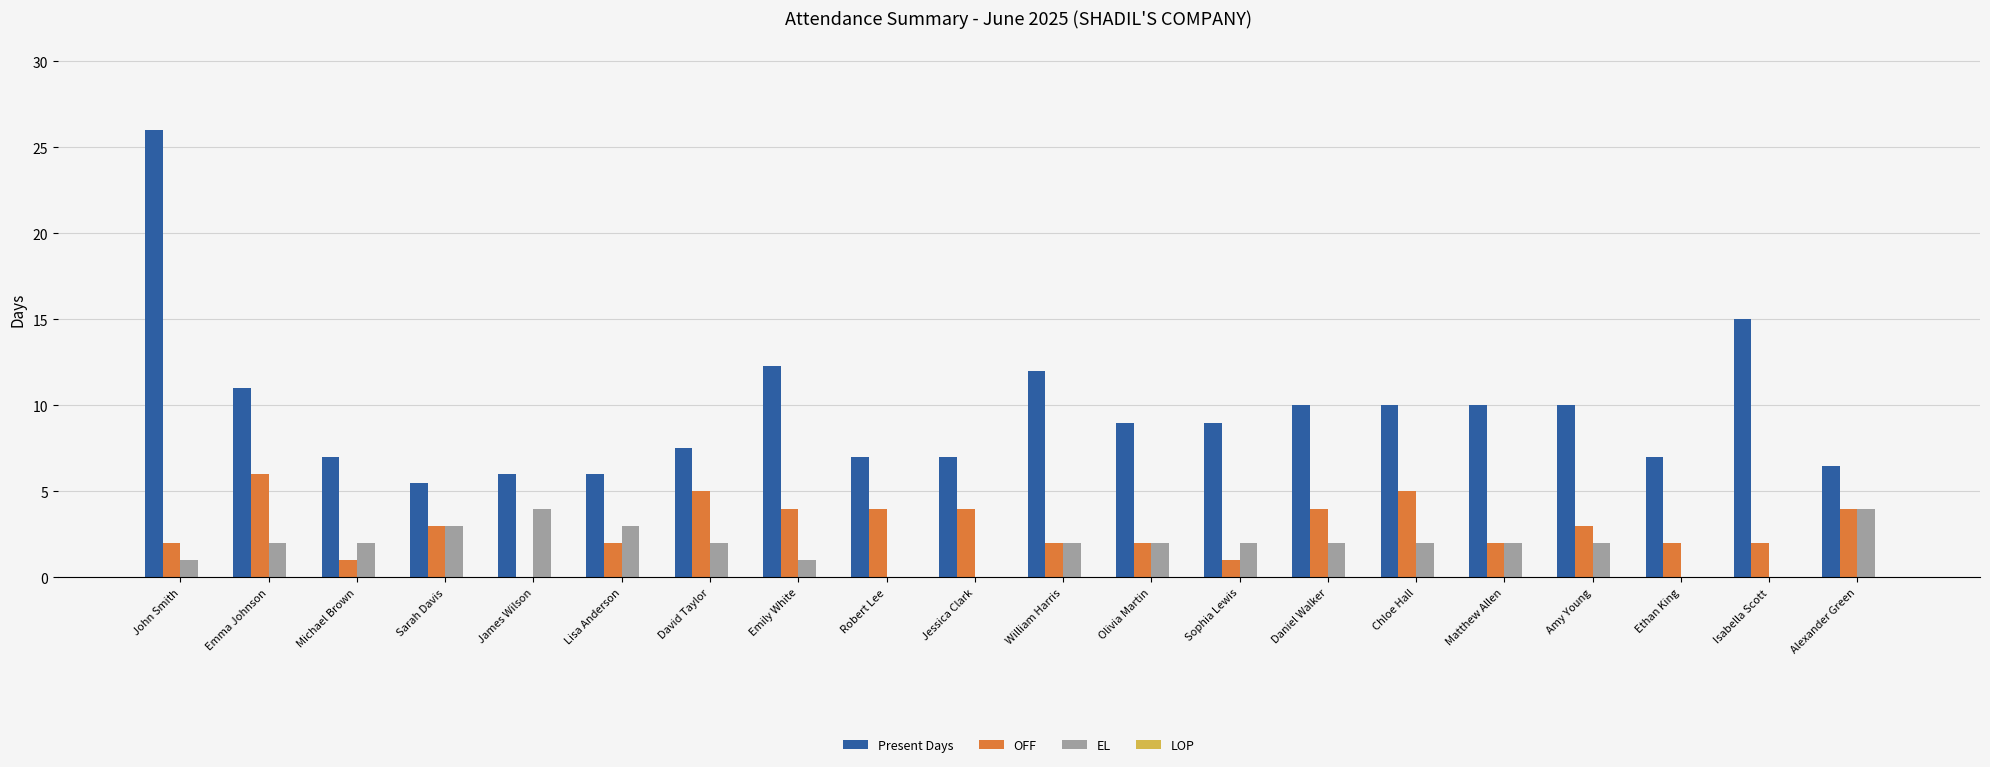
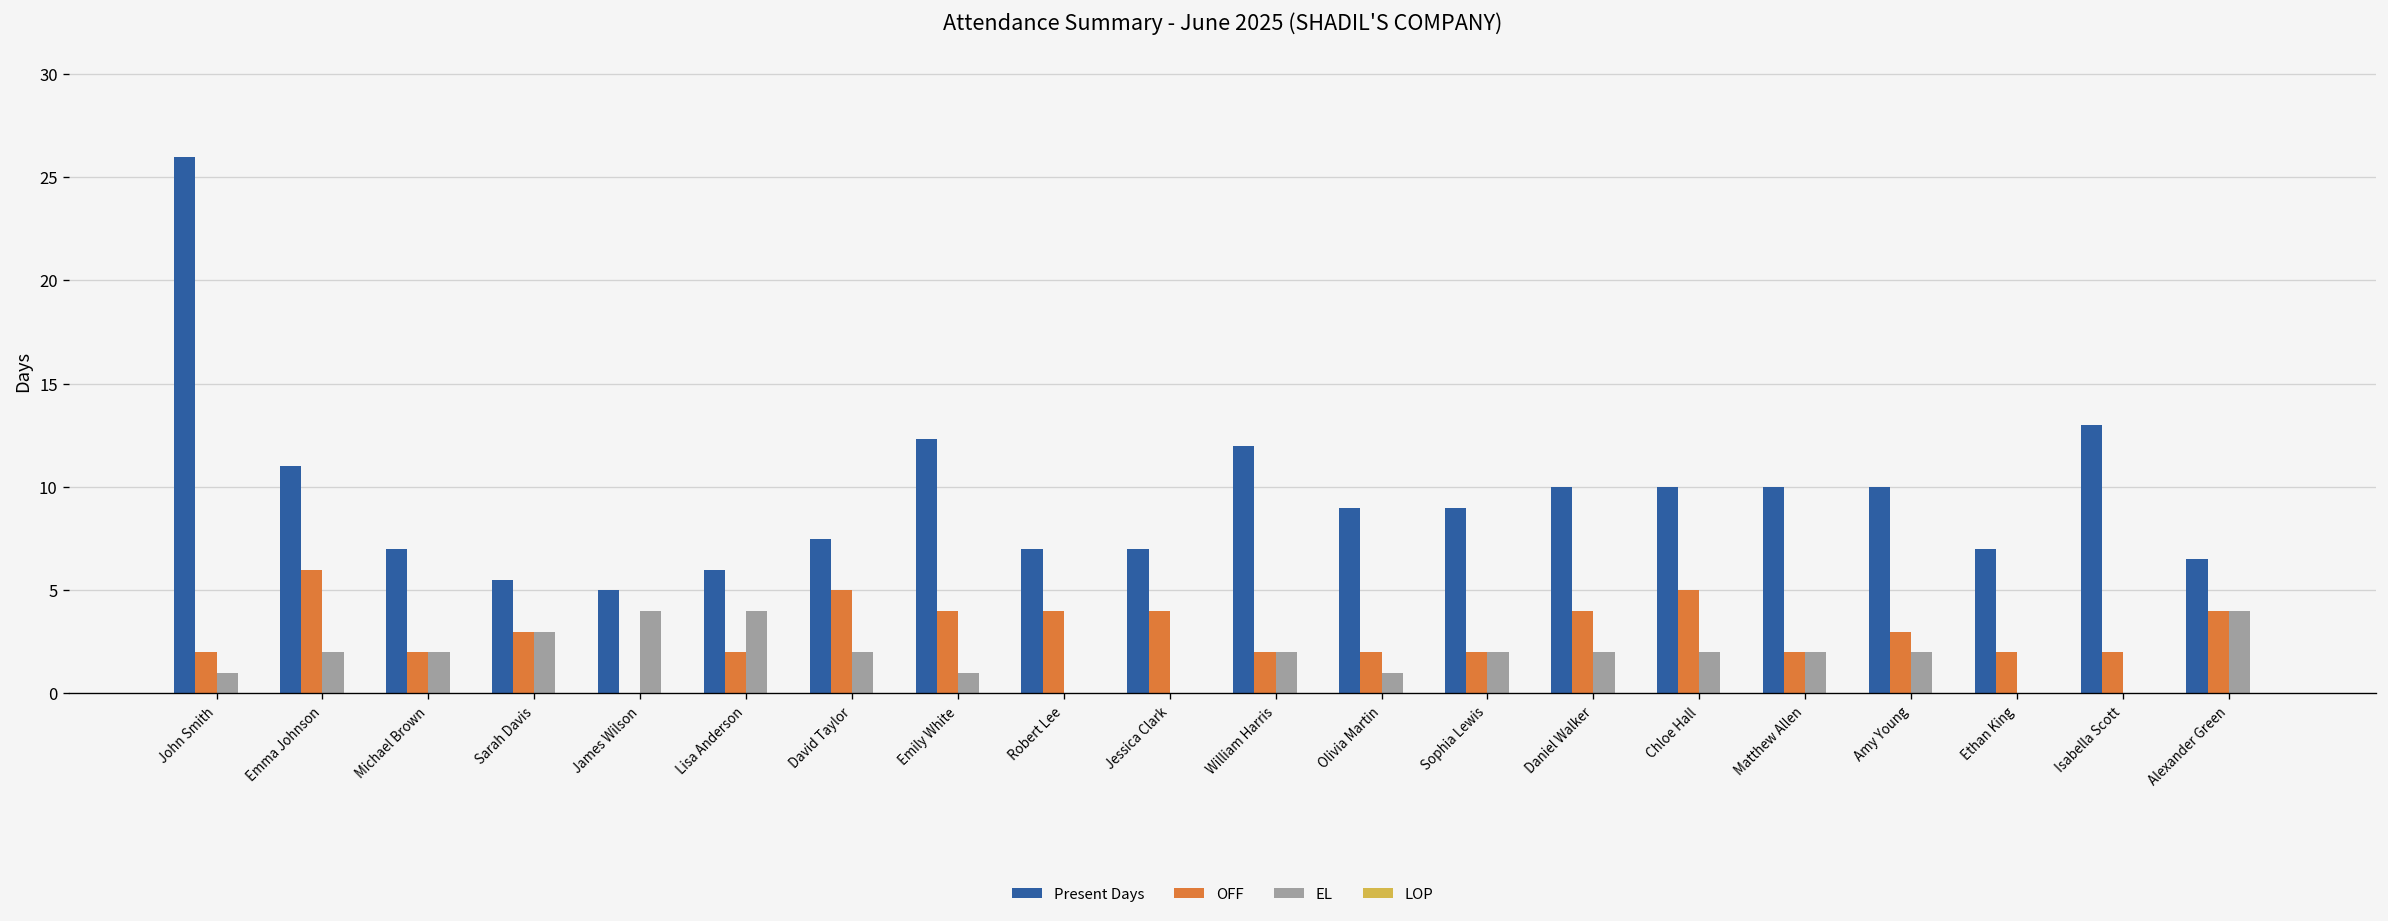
  {
    "Present Days": {
      "John Smith": 26,
      "Emma Johnson": 11,
      "Michael Brown": 7,
      "Sarah Davis": 5.5,
-     "James Wilson": 6,
+     "James Wilson": 5,
      "Lisa Anderson": 6,
      "David Taylor": 7.5,
      "Emily White": 12.3,
      "Robert Lee": 7,
      "Jessica Clark": 7,
      "William Harris": 12,
      "Olivia Martin": 9,
      "Sophia Lewis": 9,
      "Daniel Walker": 10,
      "Chloe Hall": 10,
      "Matthew Allen": 10,
      "Amy Young": 10,
      "Ethan King": 7,
-     "Isabella Scott": 15,
+     "Isabella Scott": 13,
      "Alexander Green": 6.5
    },
    "OFF": {
      "John Smith": 2,
      "Emma Johnson": 6,
-     "Michael Brown": 1,
+     "Michael Brown": 2,
      "Sarah Davis": 3,
      "James Wilson": 0,
      "Lisa Anderson": 2,
      "David Taylor": 5,
      "Emily White": 4,
      "Robert Lee": 4,
      "Jessica Clark": 4,
      "William Harris": 2,
      "Olivia Martin": 2,
-     "Sophia Lewis": 1,
+     "Sophia Lewis": 2,
      "Daniel Walker": 4,
      "Chloe Hall": 5,
      "Matthew Allen": 2,
      "Amy Young": 3,
      "Ethan King": 2,
      "Isabella Scott": 2,
      "Alexander Green": 4
    },
    "EL": {
      "John Smith": 1,
      "Emma Johnson": 2,
      "Michael Brown": 2,
      "Sarah Davis": 3,
      "James Wilson": 4,
-     "Lisa Anderson": 3,
+     "Lisa Anderson": 4,
      "David Taylor": 2,
      "Emily White": 1,
      "Robert Lee": 0,
      "Jessica Clark": 0,
      "William Harris": 2,
-     "Olivia Martin": 2,
+     "Olivia Martin": 1,
      "Sophia Lewis": 2,
      "Daniel Walker": 2,
      "Chloe Hall": 2,
      "Matthew Allen": 2,
      "Amy Young": 2,
      "Ethan King": 0,
      "Isabella Scott": 0,
      "Alexander Green": 4
    },
    "LOP": {
      "John Smith": 0,
      "Emma Johnson": 0,
      "Michael Brown": 0,
      "Sarah Davis": 0,
      "James Wilson": 0,
      "Lisa Anderson": 0,
      "David Taylor": 0,
      "Emily White": 0,
      "Robert Lee": 0,
      "Jessica Clark": 0,
      "William Harris": 0,
      "Olivia Martin": 0,
      "Sophia Lewis": 0,
      "Daniel Walker": 0,
      "Chloe Hall": 0,
      "Matthew Allen": 0,
      "Amy Young": 0,
      "Ethan King": 0,
      "Isabella Scott": 0,
      "Alexander Green": 0
    }
  }
